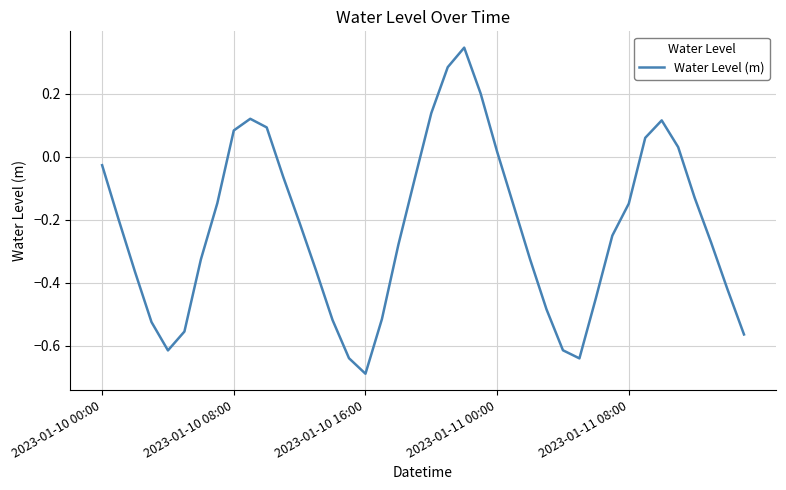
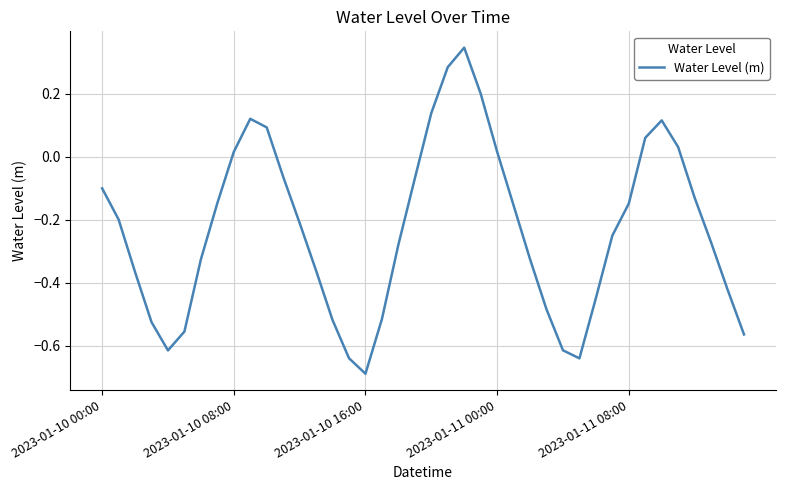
  {
-   "2023-01-10 00:00": -0.03,
-   "2023-01-10 08:00": 0.08,
+   "2023-01-10 00:00": -0.10,
+   "2023-01-10 08:00": 0.02,
    "2023-01-10 16:00": -0.69,
    "2023-01-11 00:00": 0.02,
    "2023-01-11 08:00": -0.15
  }
